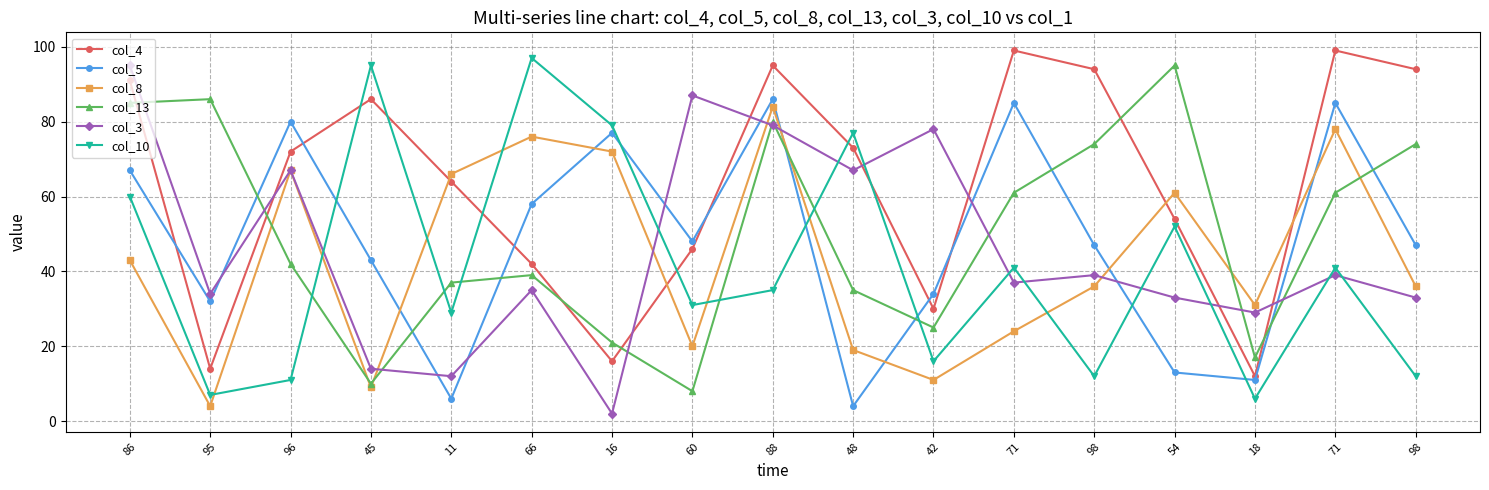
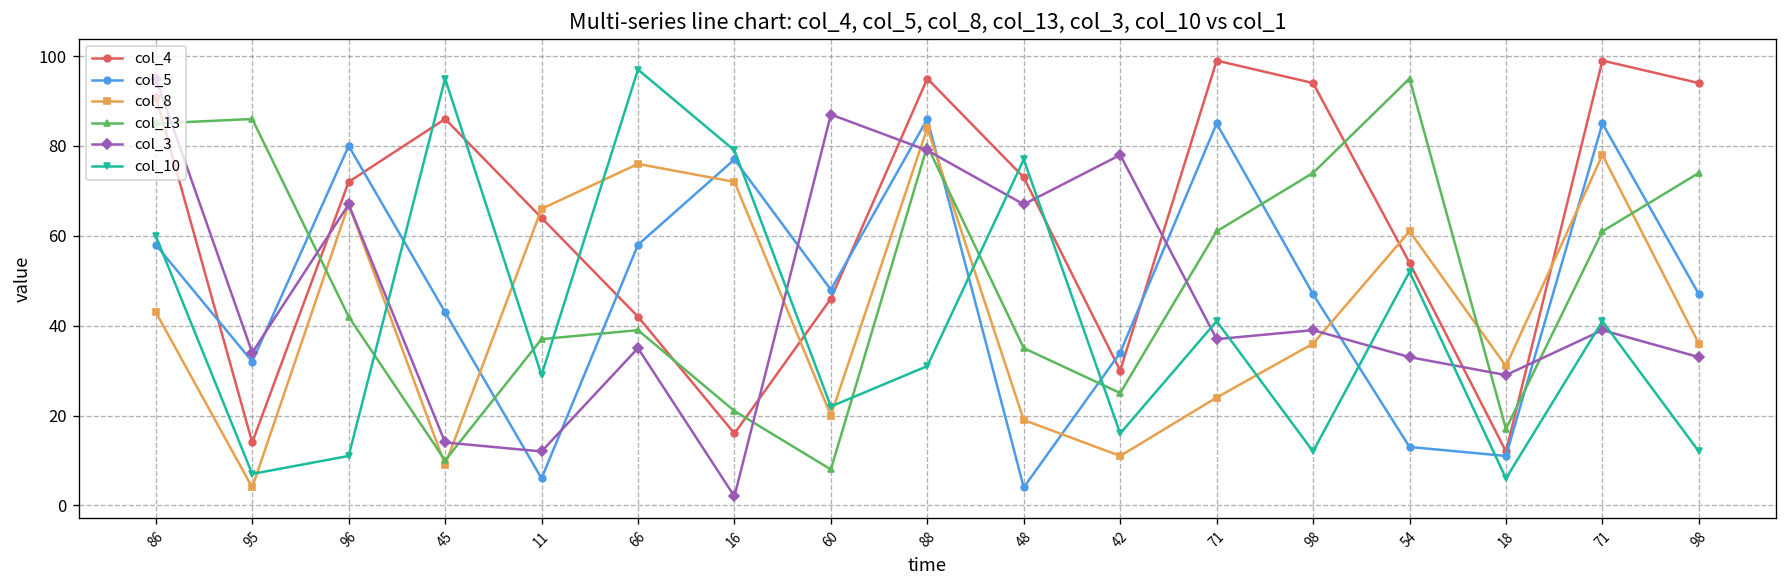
  {
    "col_4": {
      "95": 14,
      "96": 72,
      "45": 86,
      "11": 64,
      "66": 42,
      "16": 16,
      "60": 46,
      "88": 95,
      "48": 73,
      "42": 30,
      "54": 54,
      "18": 12
    },
    "col_5": {
-     "86": 67,
+     "86": 58,
      "95": 32,
      "96": 80,
      "45": 43,
      "11": 6,
      "66": 58,
      "16": 77,
      "60": 48,
      "88": 86,
      "48": 4,
      "42": 34,
      "54": 13,
      "18": 11
    },
    "col_8": {
      "86": 43,
      "95": 4,
      "45": 9,
      "11": 66,
      "66": 76,
      "16": 72,
      "60": 20,
      "88": 84,
      "48": 19,
      "42": 11,
      "54": 61,
      "18": 31
    },
    "col_13": {
      "95": 86,
      "96": 42,
      "45": 10,
      "11": 37,
      "66": 39,
      "16": 21,
      "60": 8,
      "88": 80,
      "48": 35,
      "42": 25,
      "54": 95,
      "18": 17
    },
    "col_3": {
      "95": 34,
      "45": 14,
      "11": 12,
      "66": 35,
      "16": 2,
      "60": 87,
      "88": 79,
      "48": 67,
      "42": 78,
      "54": 33,
      "18": 29
    },
    "col_10": {
      "86": 60,
      "95": 7,
      "96": 11,
      "45": 95,
      "11": 29,
      "66": 97,
      "16": 79,
-     "60": 31,
-     "88": 35,
+     "60": 22,
+     "88": 31,
      "48": 77,
      "42": 16,
      "54": 52,
      "18": 6
    }
  }
